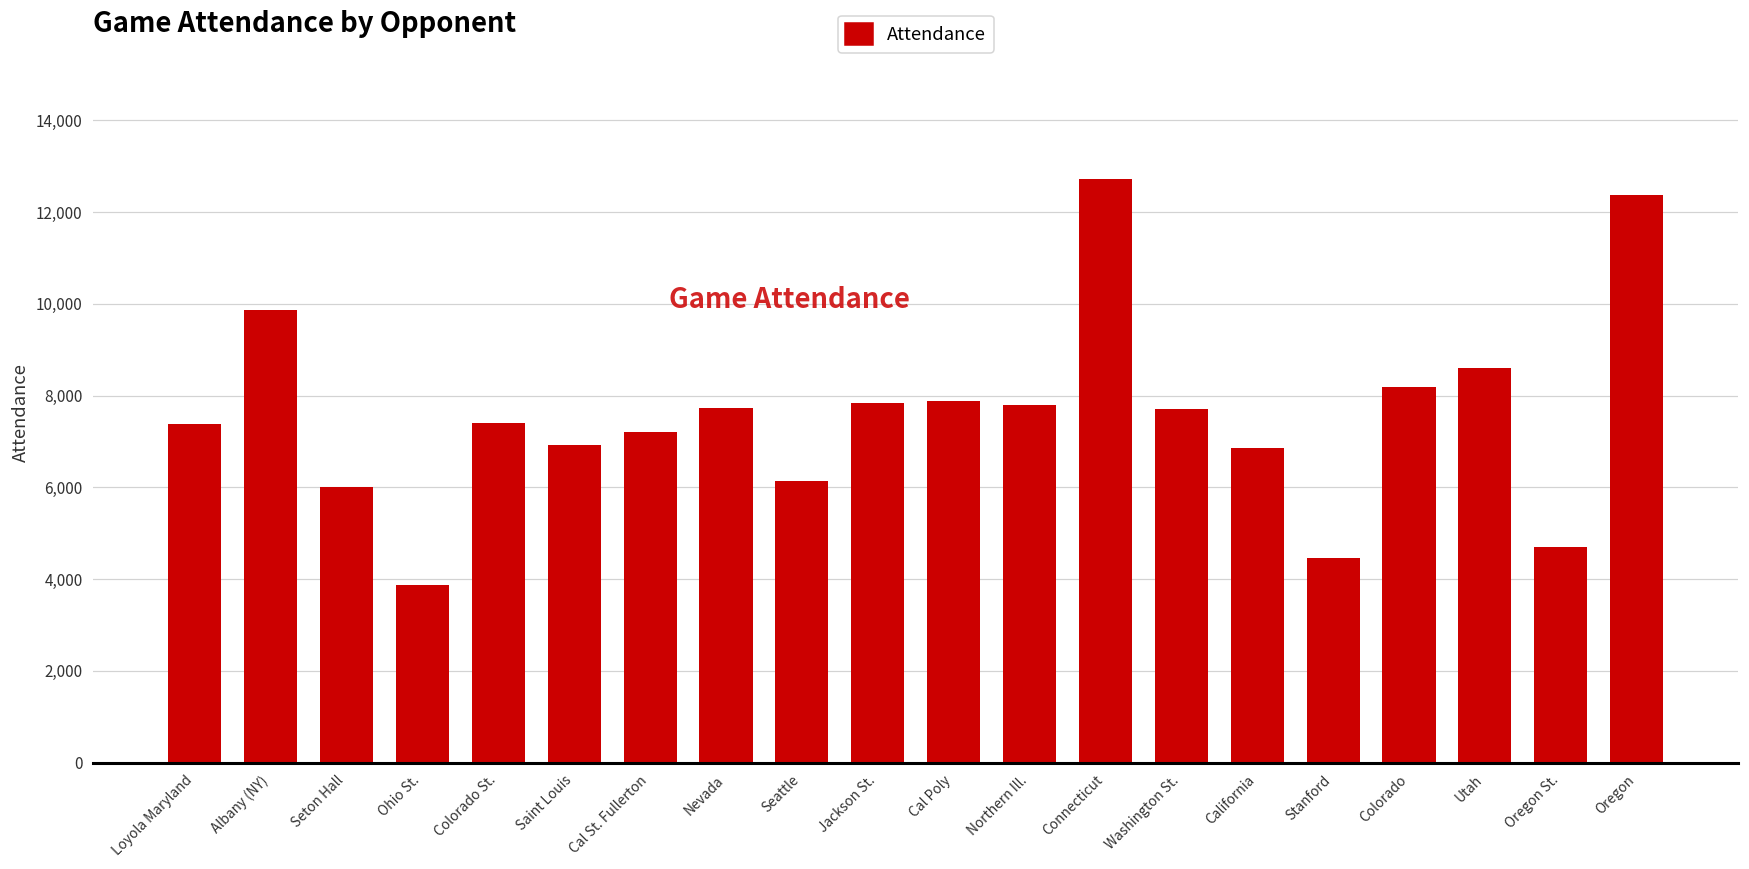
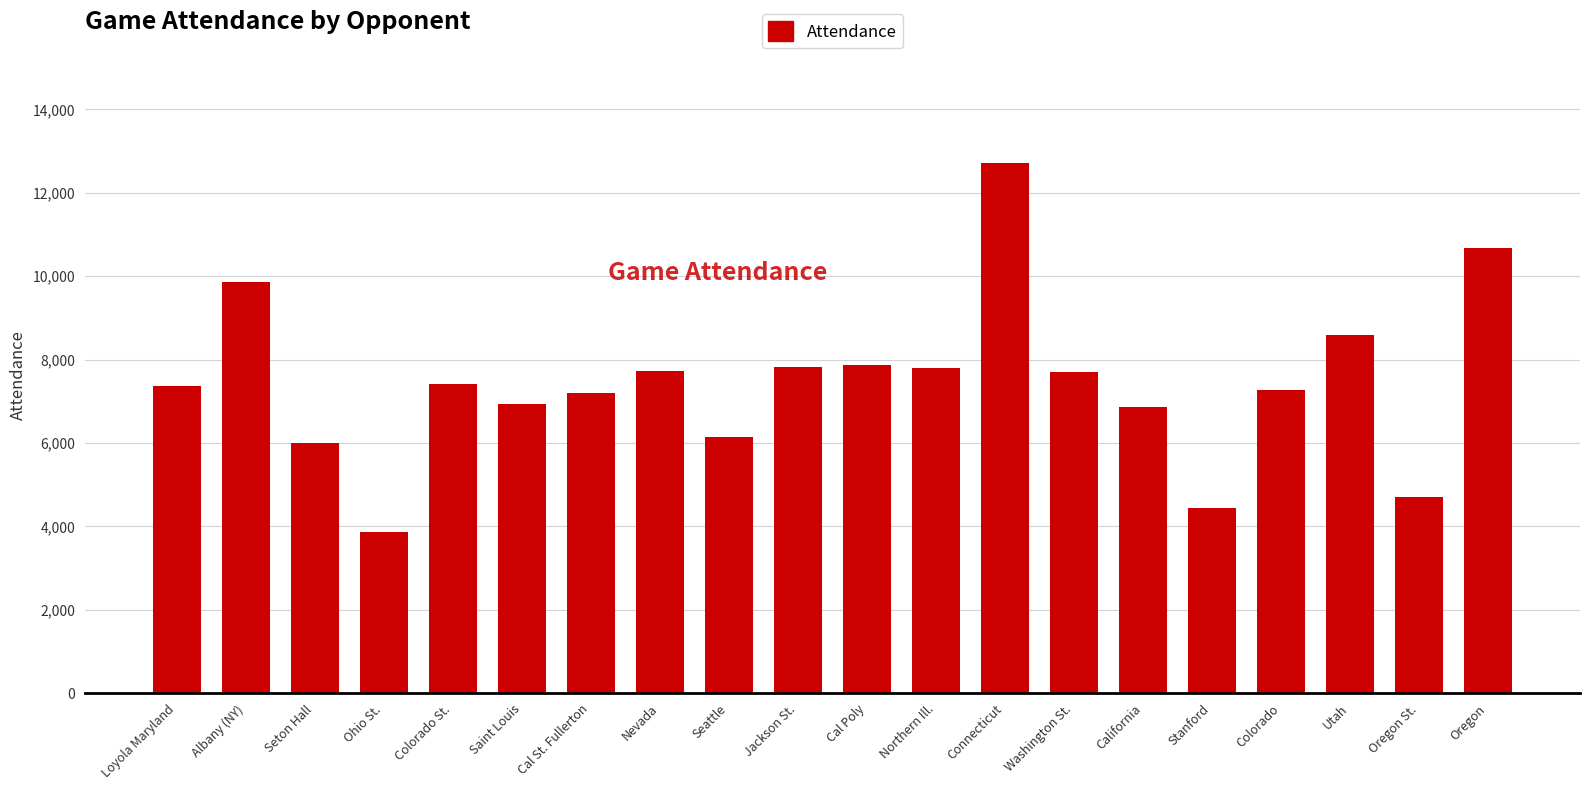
  {
    "Loyola Maryland": "7,400",
    "Albany (NY)": "9,900",
    "Seton Hall": "6,000",
    "Ohio St.": "3,900",
    "Colorado St.": "7,400",
    "Saint Louis": "6,900",
    "Cal St. Fullerton": "7,200",
    "Nevada": "7,700",
    "Seattle": "6,100",
    "Jackson St.": "7,800",
    "Cal Poly": "7,900",
    "Northern Ill.": "7,800",
    "Connecticut": "12,700",
    "Washington St.": "7,700",
    "California": "6,900",
    "Stanford": "4,500",
-   "Colorado": "8,200",
+   "Colorado": "7,300",
    "Utah": "8,600",
    "Oregon St.": "4,700",
-   "Oregon": "12,400"
+   "Oregon": "10,700"
  }
